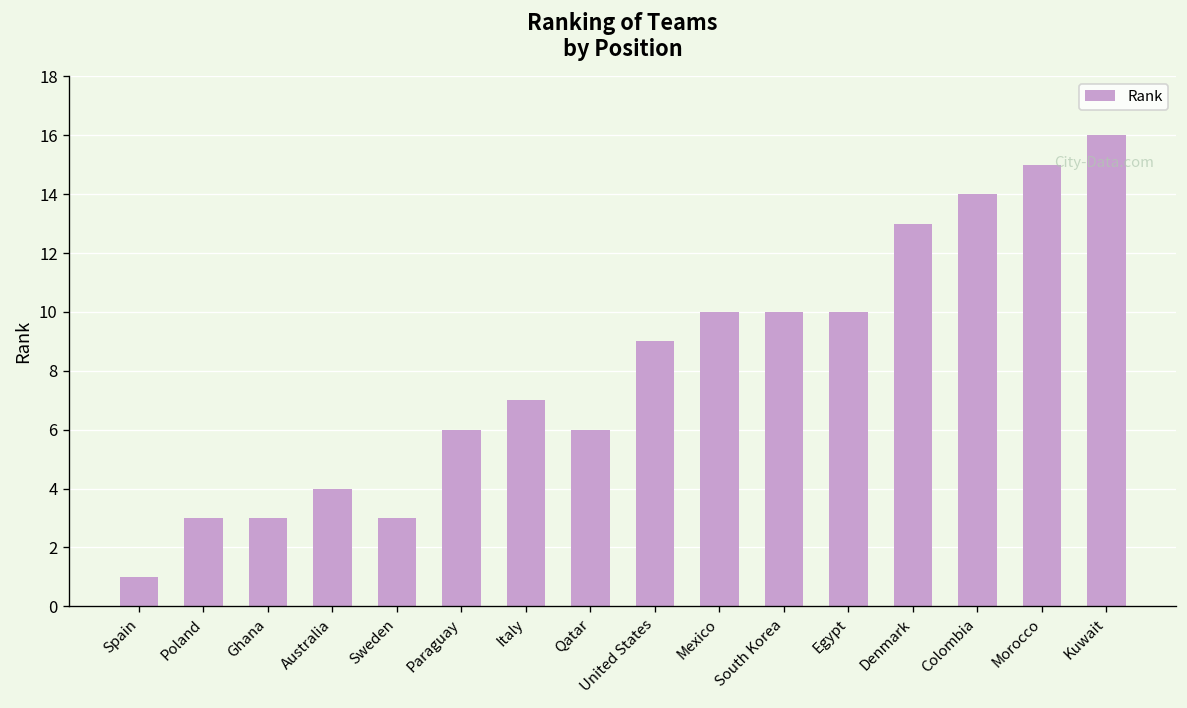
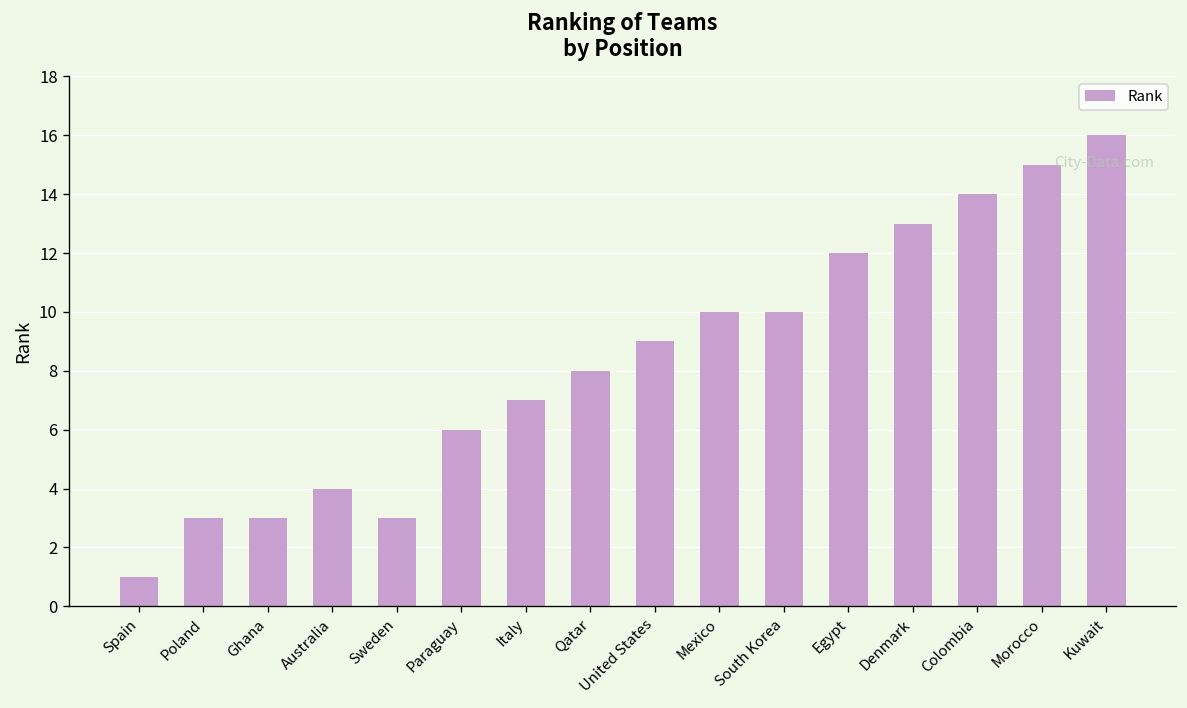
  {
    "Spain": 1,
    "Poland": 3,
    "Ghana": 3,
    "Australia": 4,
    "Sweden": 3,
    "Paraguay": 6,
    "Italy": 7,
-   "Qatar": 6,
+   "Qatar": 8,
    "United States": 9,
    "Mexico": 10,
    "South Korea": 10,
-   "Egypt": 10,
+   "Egypt": 12,
    "Denmark": 13,
    "Colombia": 14,
    "Morocco": 15,
    "Kuwait": 16
  }
